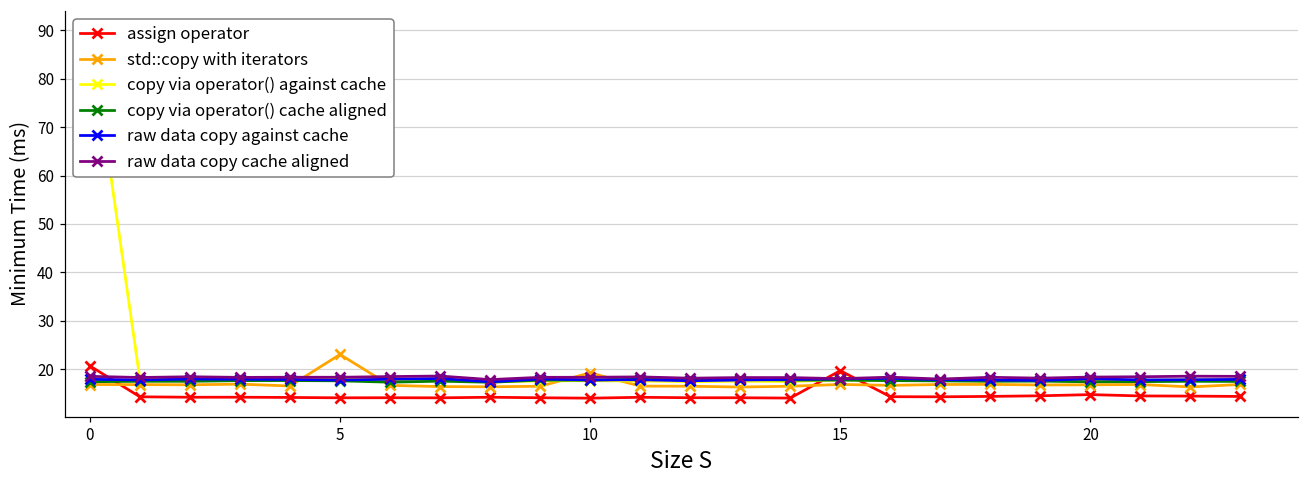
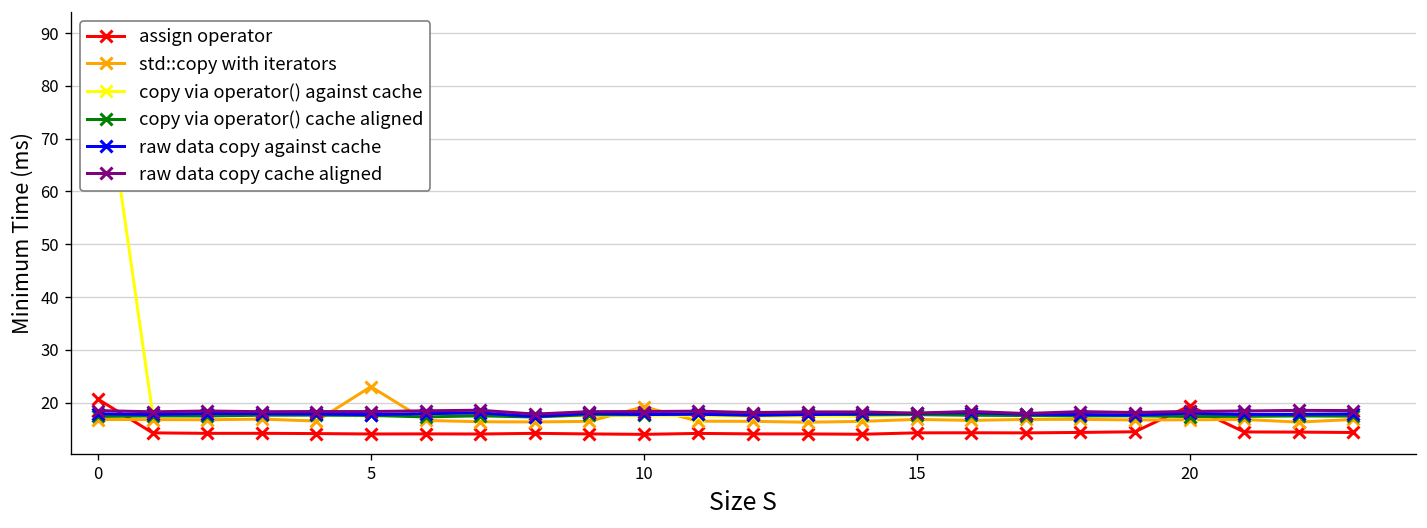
  {
    "assign operator": {
      "0": 21,
      "5": 14,
      "10": 14,
-     "15": 20,
-     "20": 15
+     "15": 14,
+     "20": 19
    },
    "std::copy with iterators": {
      "0": 17,
      "5": 23,
      "10": 19,
      "15": 17,
      "20": 17
    },
    "raw data copy cache aligned": {
      "0": 19
    }
  }
